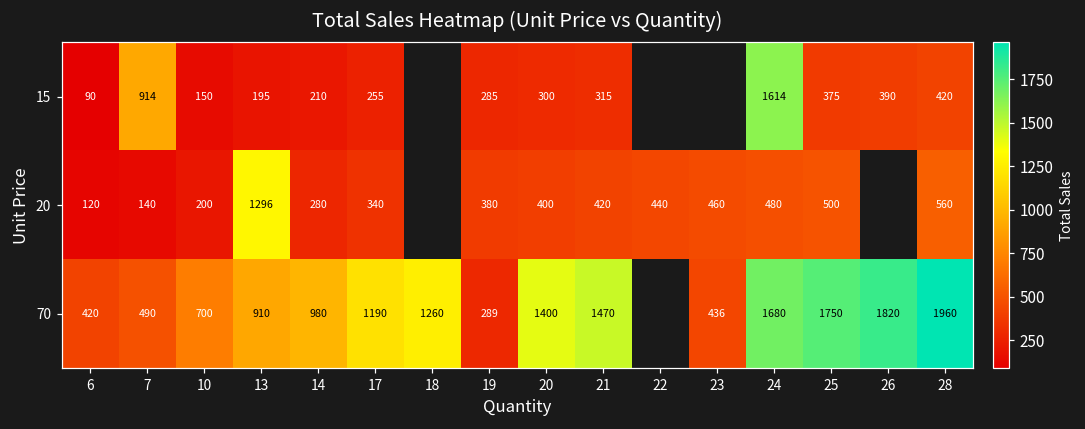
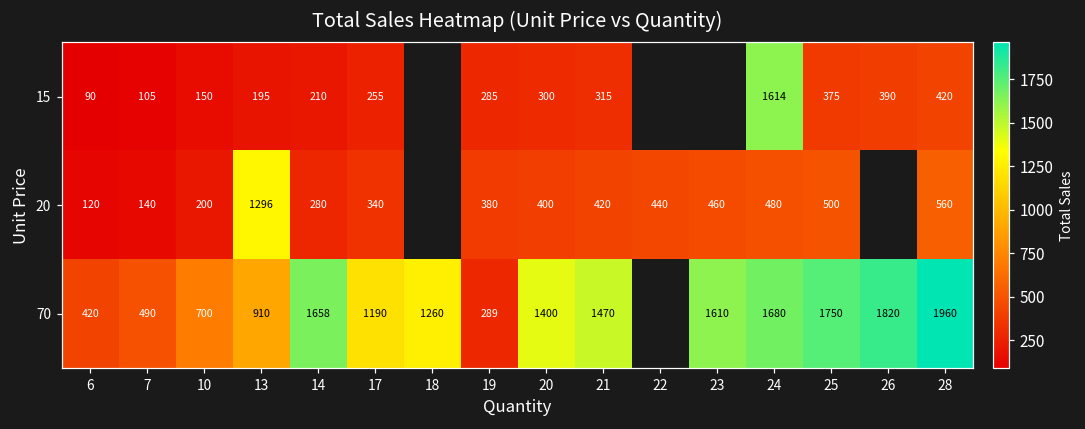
  {
    "15": {
      "6": 90,
-     "7": 914,
+     "7": 105,
      "10": 150,
      "13": 195,
      "14": 210,
      "17": 255,
      "19": 285,
      "20": 300,
      "21": 315,
      "24": 1614,
      "25": 375,
      "26": 390,
      "28": 420
    },
    "20": {
      "6": 120,
      "7": 140,
      "10": 200,
      "13": 1296,
      "14": 280,
      "17": 340,
      "19": 380,
      "20": 400,
      "21": 420,
      "22": 440,
      "23": 460,
      "24": 480,
      "25": 500,
      "28": 560
    },
    "70": {
      "6": 420,
      "7": 490,
      "10": 700,
      "13": 910,
-     "14": 980,
+     "14": 1658,
      "17": 1190,
      "18": 1260,
      "19": 289,
      "20": 1400,
      "21": 1470,
-     "23": 436,
+     "23": 1610,
      "24": 1680,
      "25": 1750,
      "26": 1820,
      "28": 1960
    }
  }
